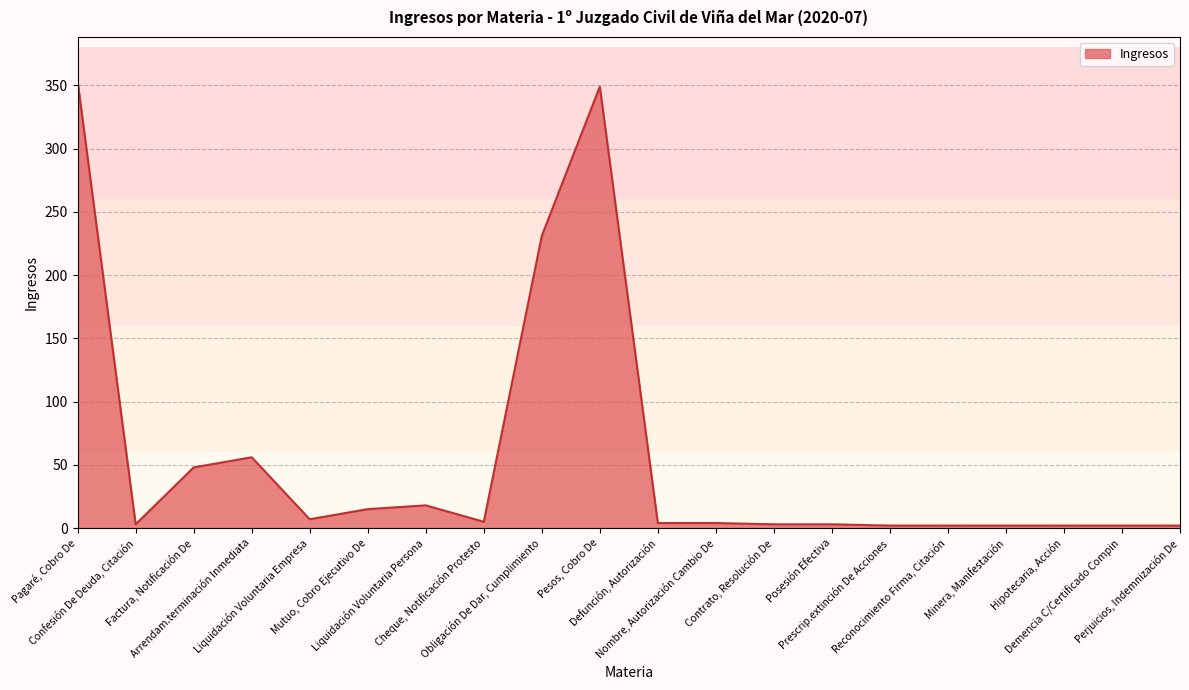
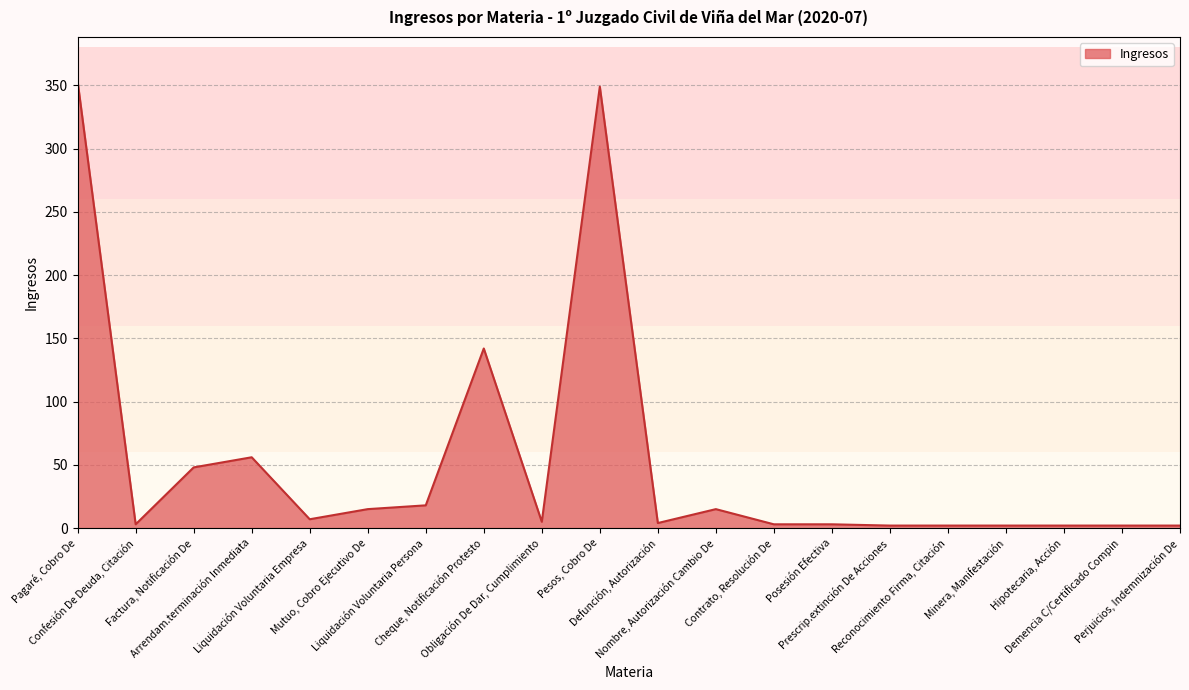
  {
    "Pagaré, Cobro De": 353,
    "Confesión De Deuda, Citación": 3,
    "Factura, Notificación De": 48,
    "Arrendam.terminación Inmediata": 56,
    "Liquidación Voluntaria Empresa": 7,
    "Mutuo, Cobro Ejecutivo De": 15,
    "Liquidación Voluntaria Persona": 18,
-   "Cheque, Notificación Protesto": 5,
-   "Obligación De Dar, Cumplimiento": 231,
+   "Cheque, Notificación Protesto": 142,
+   "Obligación De Dar, Cumplimiento": 5,
    "Pesos, Cobro De": 349,
    "Defunción, Autorización": 4,
-   "Nombre, Autorización Cambio De": 4,
+   "Nombre, Autorización Cambio De": 15,
    "Contrato, Resolución De": 3,
    "Posesión Efectiva": 3,
    "Prescrip.extinción De Acciones": 2,
    "Reconocimiento Firma, Citación": 2,
    "Minera, Manifestación": 2,
    "Hipotecaria, Acción": 2,
    "Demencia C/Certificado Compin": 2,
    "Perjuicios, Indemnización De": 2
  }
